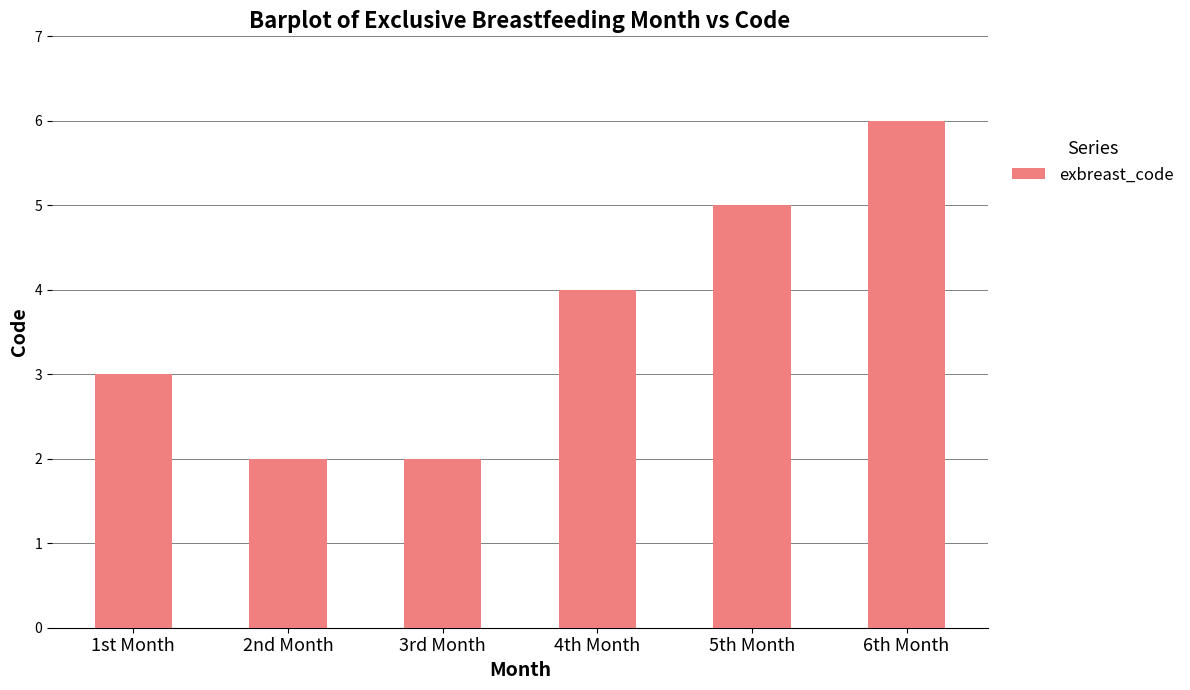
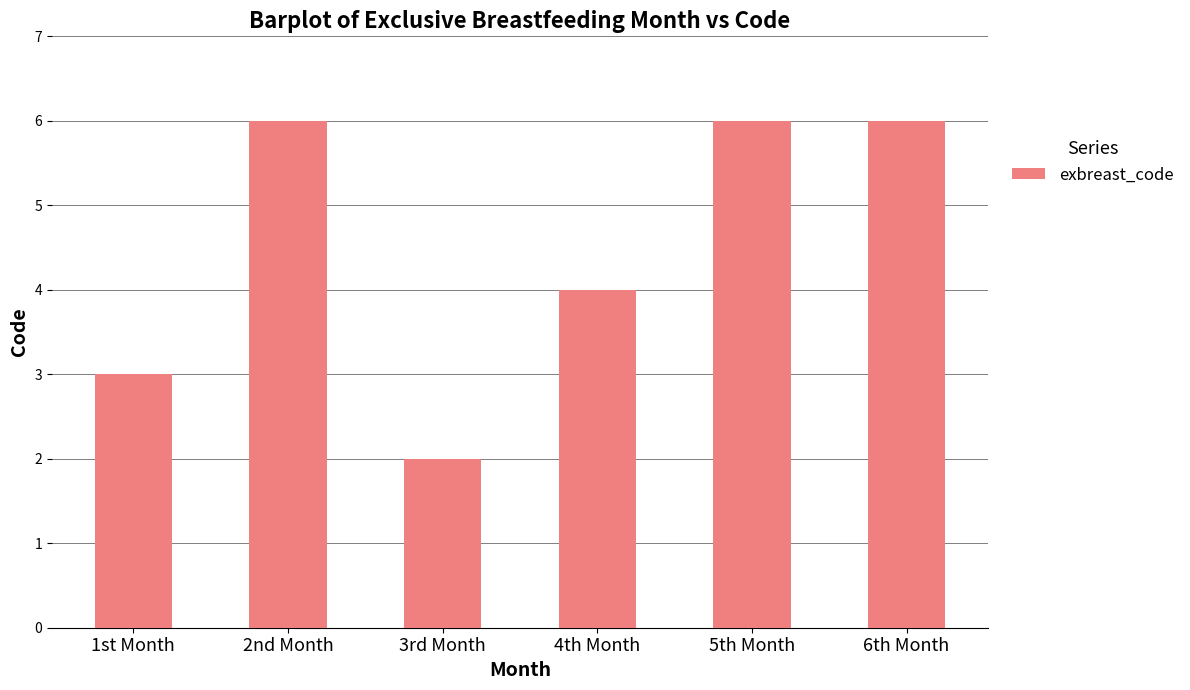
  {
    "1st Month": 3,
-   "2nd Month": 2,
+   "2nd Month": 6,
    "3rd Month": 2,
    "4th Month": 4,
-   "5th Month": 5,
+   "5th Month": 6,
    "6th Month": 6
  }
